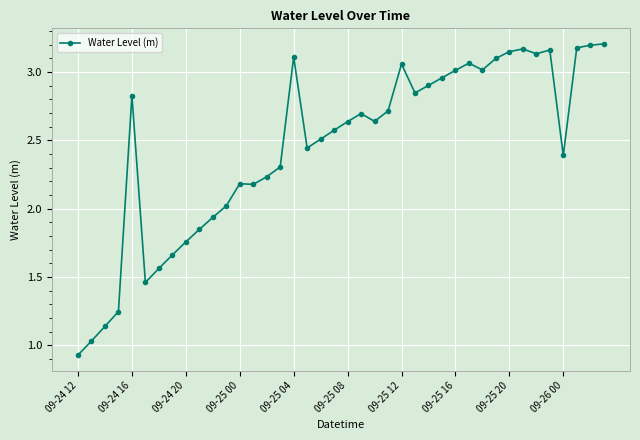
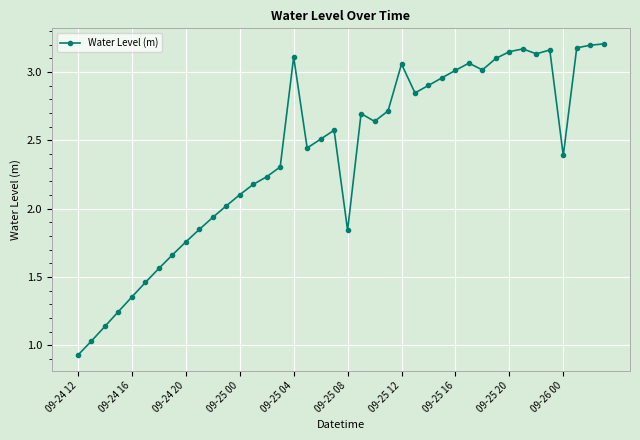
  {
    "09-24 12": 0.93,
-   "09-24 16": 2.83,
+   "09-24 16": 1.35,
    "09-24 20": 1.76,
-   "09-25 00": 2.18,
+   "09-25 00": 2.10,
    "09-25 04": 3.11,
-   "09-25 08": 2.64,
+   "09-25 08": 1.84,
    "09-25 12": 3.06,
    "09-25 16": 3.01,
    "09-25 20": 3.15,
    "09-26 00": 2.39
  }
